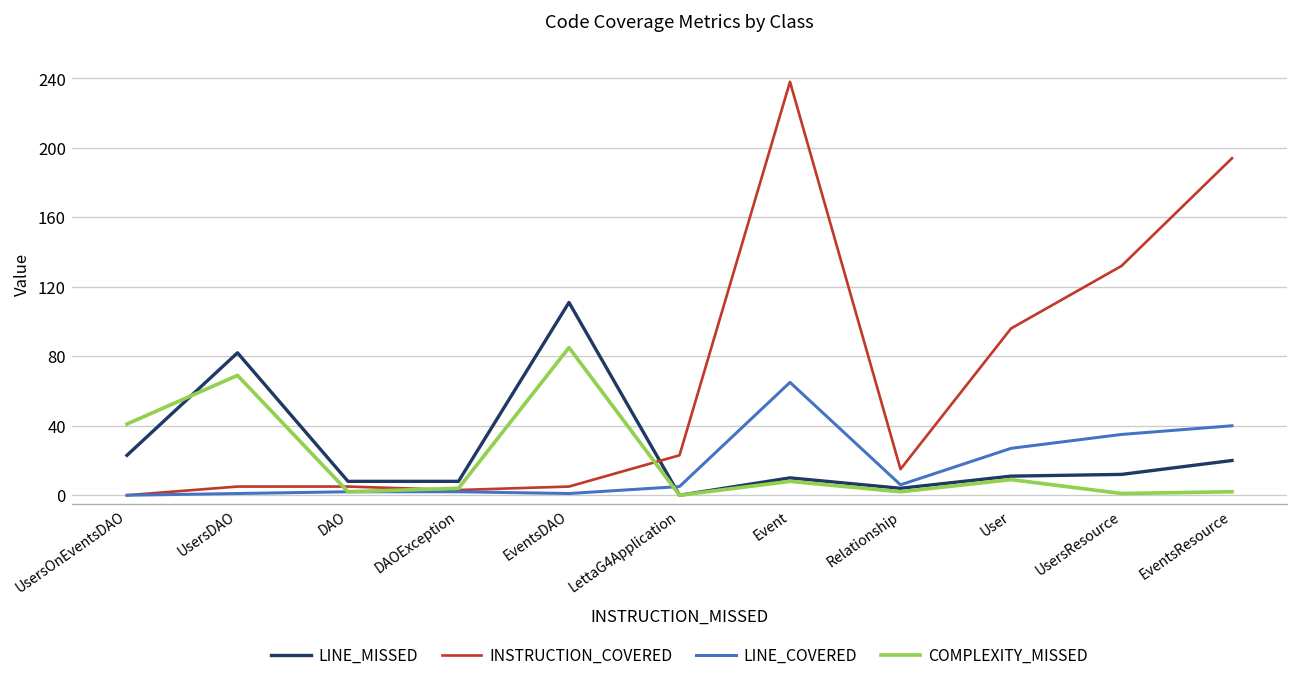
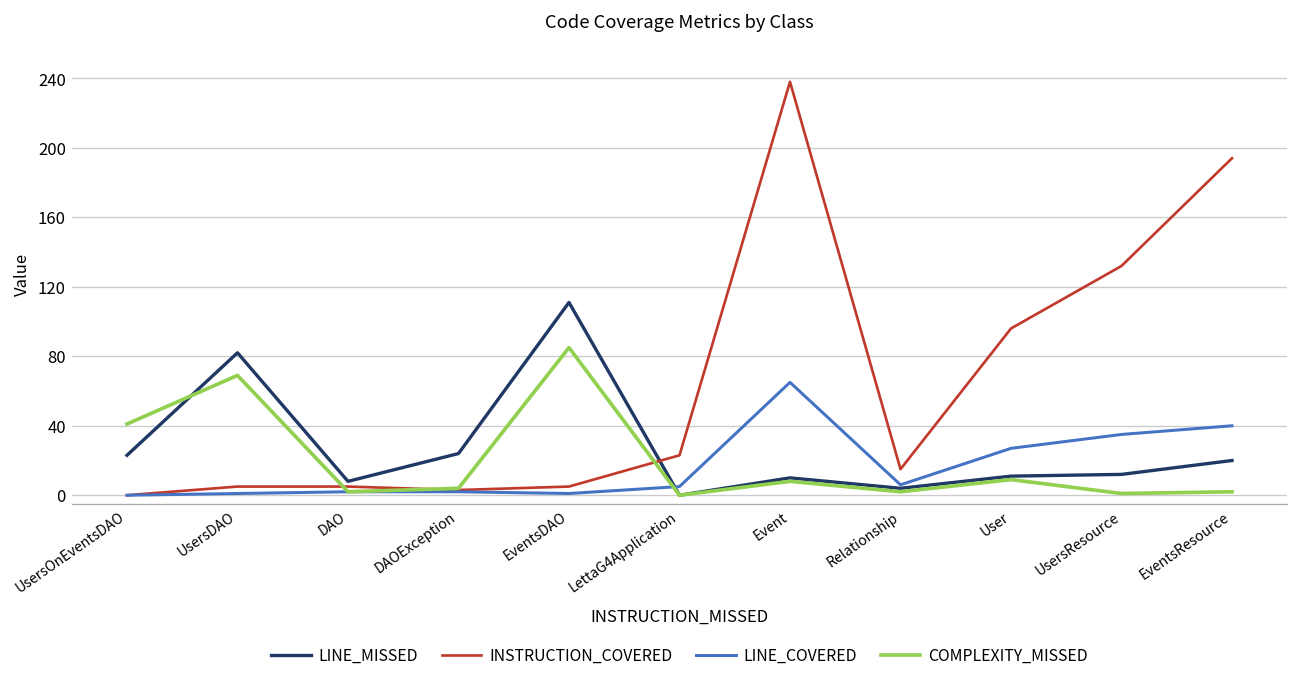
  {
    "LINE_MISSED": {
      "UsersOnEventsDAO": 23,
      "UsersDAO": 82,
      "DAO": 8,
-     "DAOException": 8,
+     "DAOException": 24,
      "EventsDAO": 111,
      "Event": 10,
      "Relationship": 4,
      "User": 11,
      "UsersResource": 12,
      "EventsResource": 20
    },
    "INSTRUCTION_COVERED": {
      "UsersDAO": 5,
      "DAO": 5,
      "EventsDAO": 5,
      "LettaG4Application": 23,
      "Event": 238,
      "Relationship": 15,
      "User": 96,
      "UsersResource": 132,
      "EventsResource": 194
    },
    "LINE_COVERED": {
      "UsersDAO": 1,
      "EventsDAO": 1,
      "LettaG4Application": 5,
      "Event": 65,
      "Relationship": 6,
      "User": 27,
      "UsersResource": 35,
      "EventsResource": 40
    },
    "COMPLEXITY_MISSED": {
      "UsersOnEventsDAO": 41,
      "UsersDAO": 69,
      "EventsDAO": 85,
      "Event": 8,
      "Relationship": 2,
      "User": 9,
      "UsersResource": 1,
      "EventsResource": 2
    }
  }
